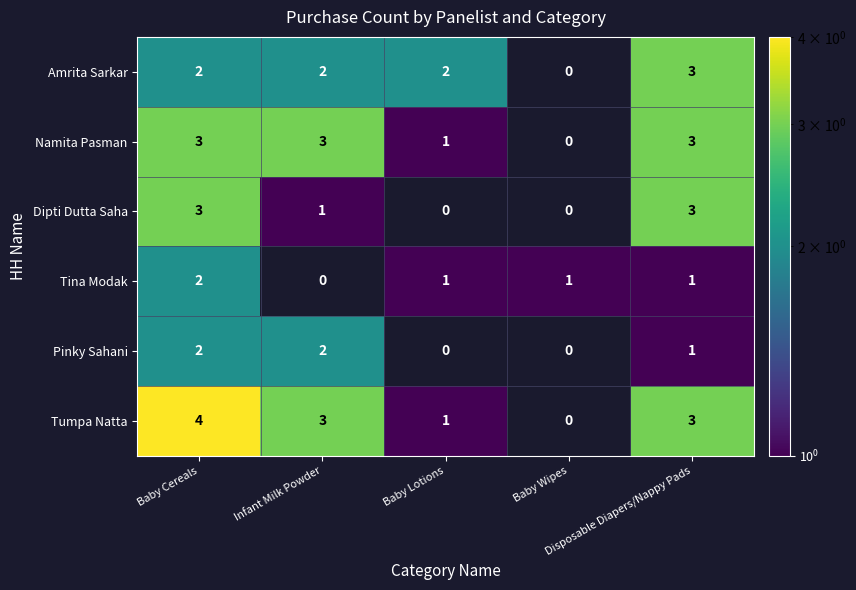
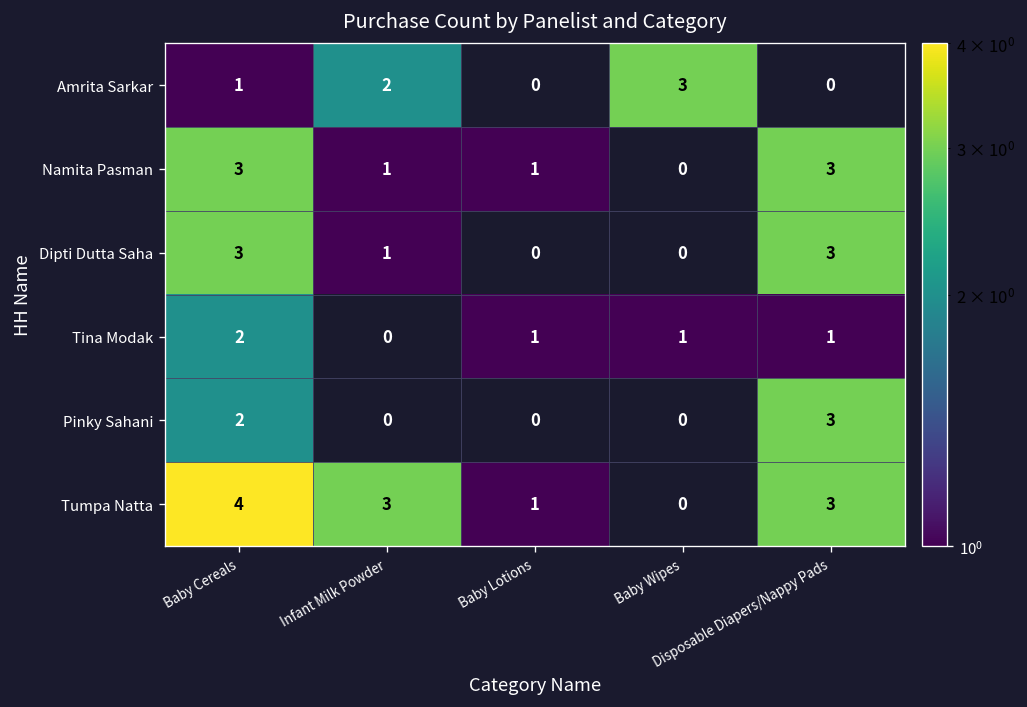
  {
    "Amrita Sarkar": {
-     "Baby Cereals": 2,
+     "Baby Cereals": 1,
      "Infant Milk Powder": 2,
-     "Baby Lotions": 2,
-     "Baby Wipes": 0,
-     "Disposable Diapers/Nappy Pads": 3
+     "Baby Lotions": 0,
+     "Baby Wipes": 3,
+     "Disposable Diapers/Nappy Pads": 0
    },
    "Namita Pasman": {
      "Baby Cereals": 3,
-     "Infant Milk Powder": 3,
+     "Infant Milk Powder": 1,
      "Baby Lotions": 1,
      "Baby Wipes": 0,
      "Disposable Diapers/Nappy Pads": 3
    },
    "Dipti Dutta Saha": {
      "Baby Cereals": 3,
      "Infant Milk Powder": 1,
      "Baby Lotions": 0,
      "Baby Wipes": 0,
      "Disposable Diapers/Nappy Pads": 3
    },
    "Tina Modak": {
      "Baby Cereals": 2,
      "Infant Milk Powder": 0,
      "Baby Lotions": 1,
      "Baby Wipes": 1,
      "Disposable Diapers/Nappy Pads": 1
    },
    "Pinky Sahani": {
      "Baby Cereals": 2,
-     "Infant Milk Powder": 2,
+     "Infant Milk Powder": 0,
      "Baby Lotions": 0,
      "Baby Wipes": 0,
-     "Disposable Diapers/Nappy Pads": 1
+     "Disposable Diapers/Nappy Pads": 3
    },
    "Tumpa Natta": {
      "Baby Cereals": 4,
      "Infant Milk Powder": 3,
      "Baby Lotions": 1,
      "Baby Wipes": 0,
      "Disposable Diapers/Nappy Pads": 3
    }
  }
